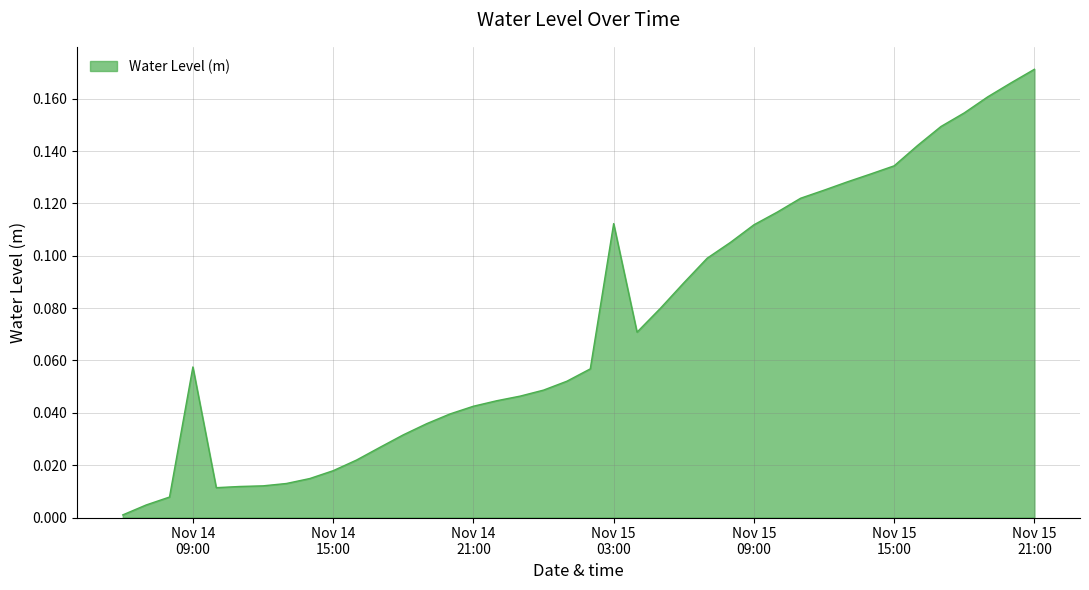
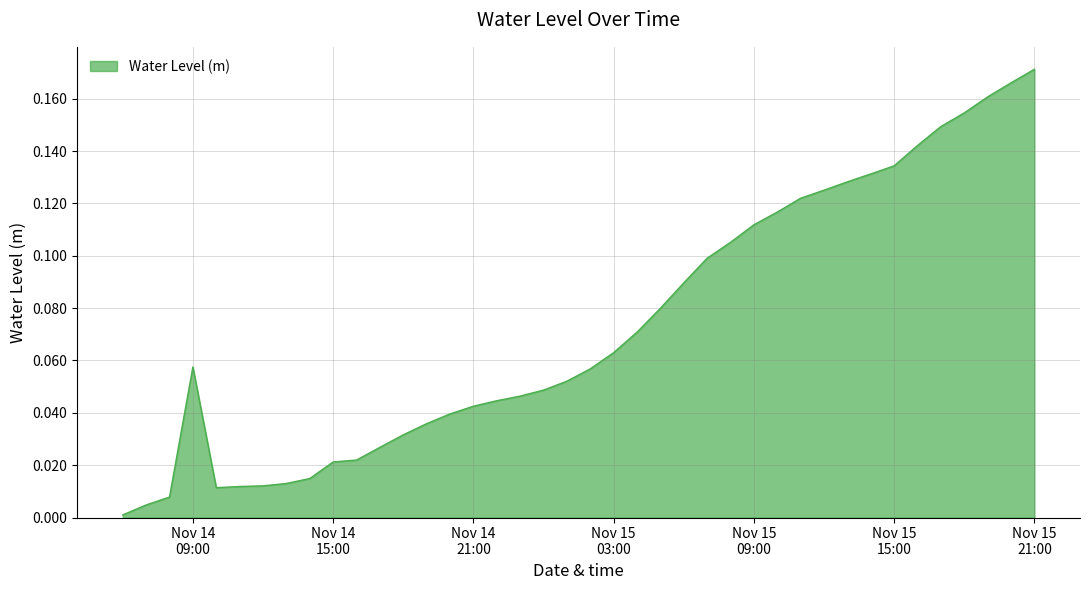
  {
    "Nov 14 09:00": 0.058,
-   "Nov 14 15:00": 0.018,
+   "Nov 14 15:00": 0.021,
    "Nov 14 21:00": 0.043,
-   "Nov 15 03:00": 0.112,
+   "Nov 15 03:00": 0.063,
    "Nov 15 09:00": 0.112,
    "Nov 15 15:00": 0.134,
    "Nov 15 21:00": 0.171
  }
